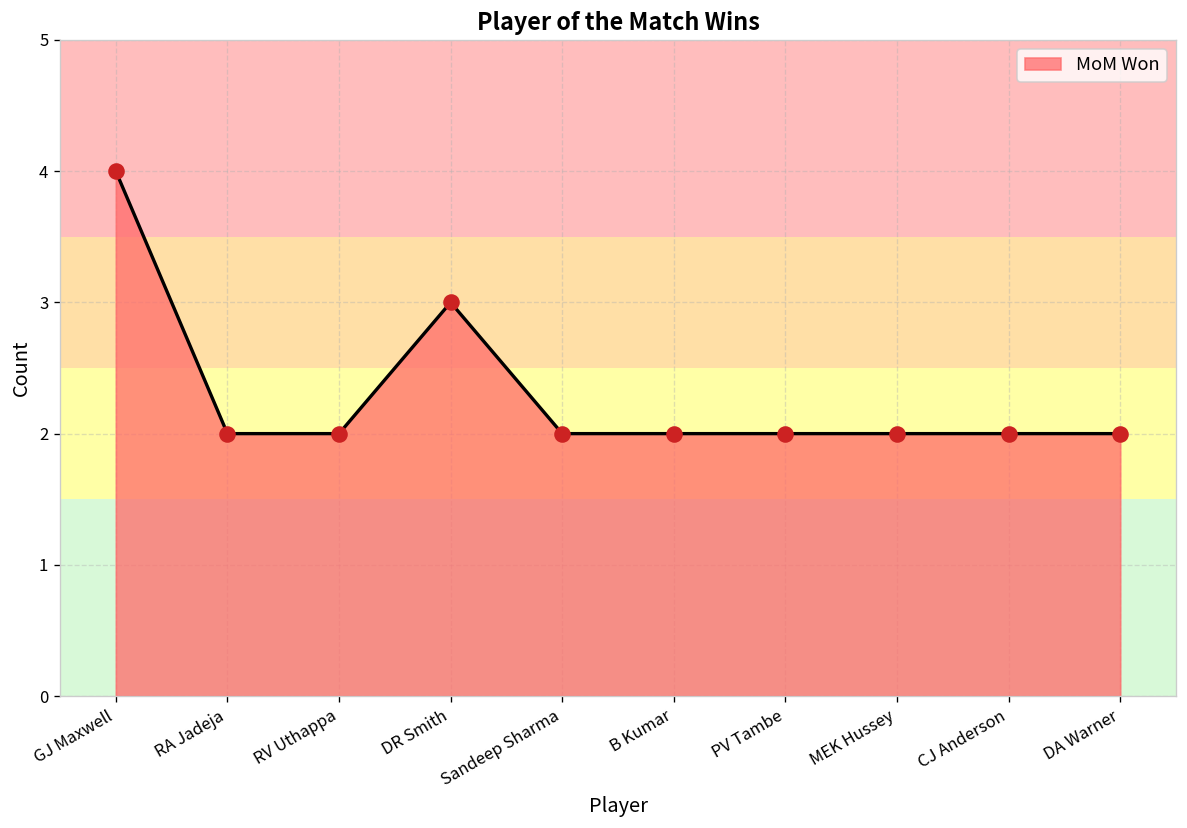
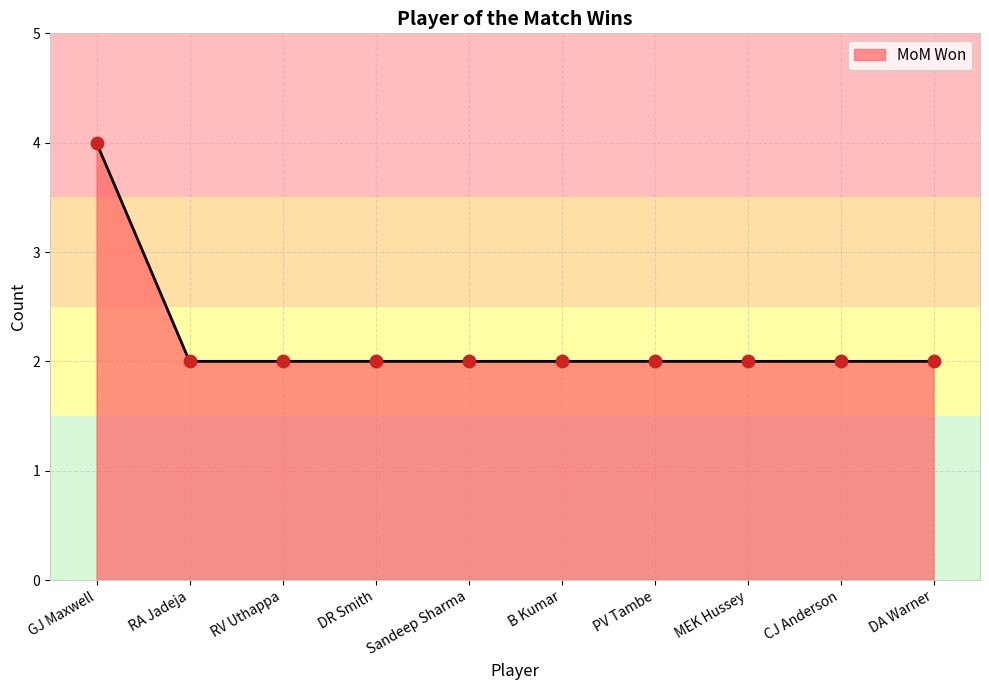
  {
    "GJ Maxwell": 4,
    "RA Jadeja": 2,
    "RV Uthappa": 2,
-   "DR Smith": 3,
+   "DR Smith": 2,
    "Sandeep Sharma": 2,
    "B Kumar": 2,
    "PV Tambe": 2,
    "MEK Hussey": 2,
    "CJ Anderson": 2,
    "DA Warner": 2
  }
